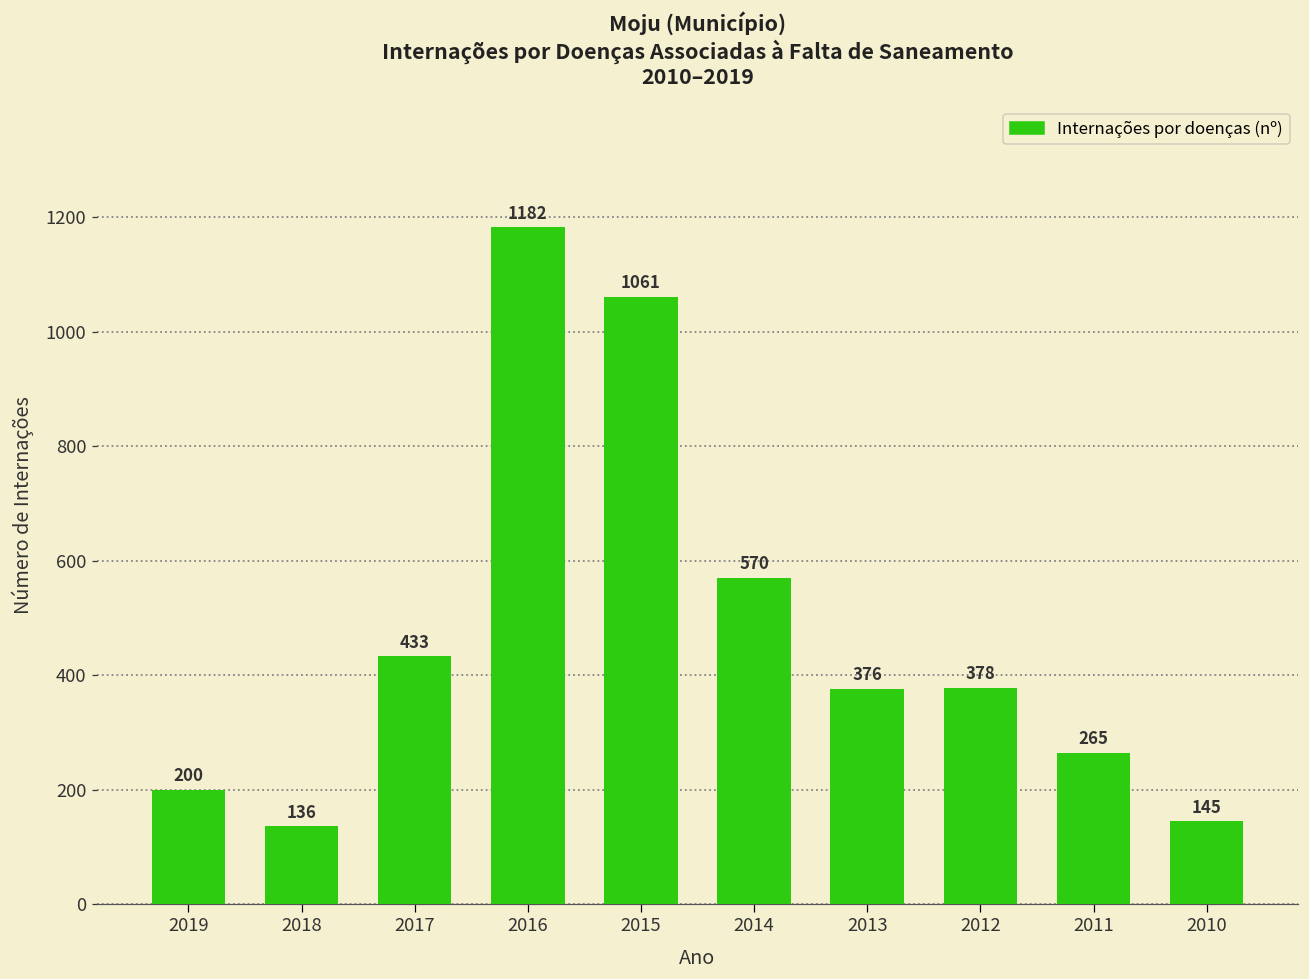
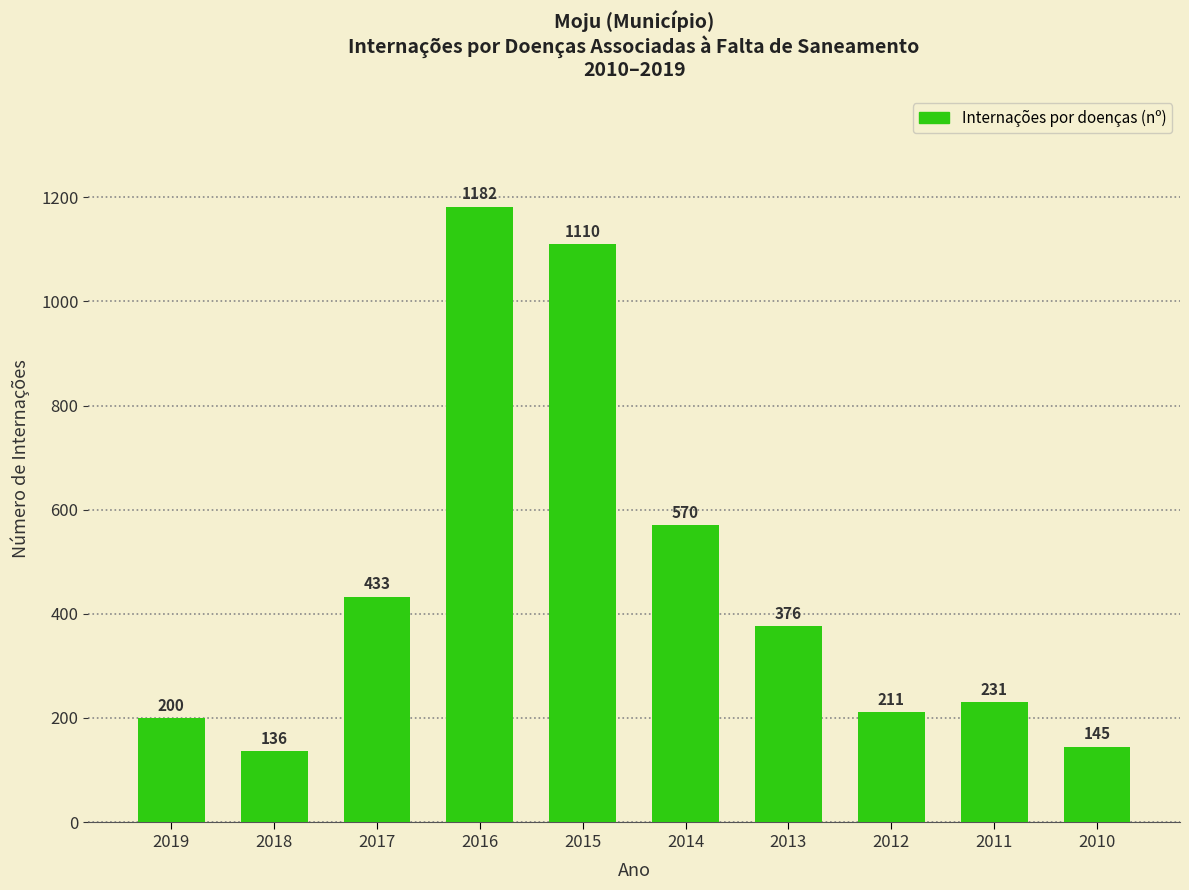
  {
    "2019": 200,
    "2018": 136,
    "2017": 433,
    "2016": 1182,
-   "2015": 1061,
+   "2015": 1110,
    "2014": 570,
    "2013": 376,
-   "2012": 378,
-   "2011": 265,
+   "2012": 211,
+   "2011": 231,
    "2010": 145
  }
